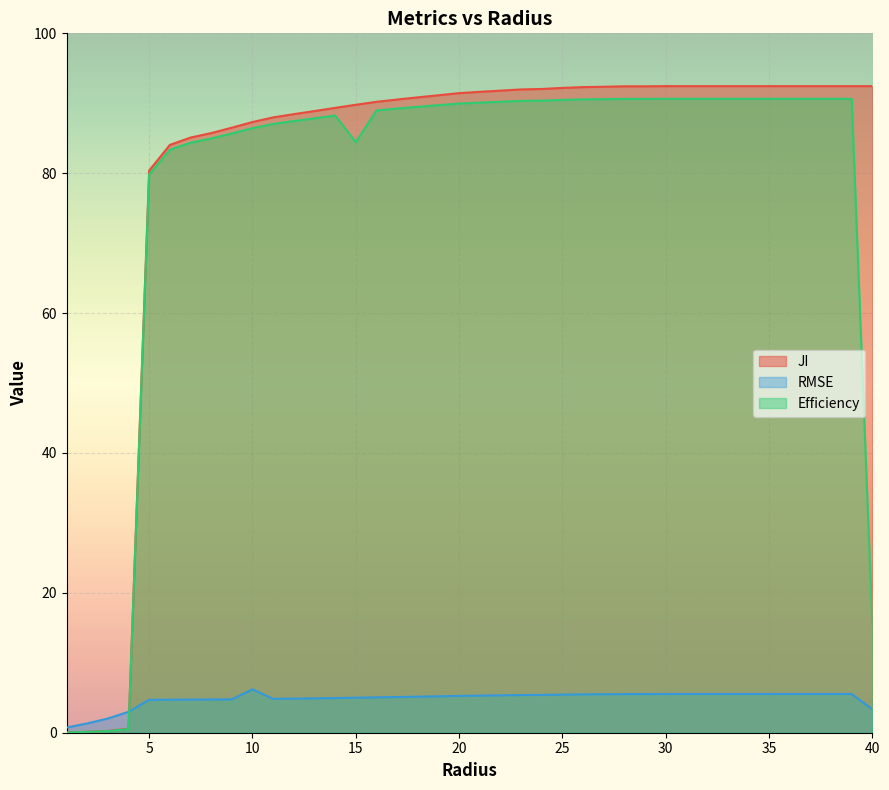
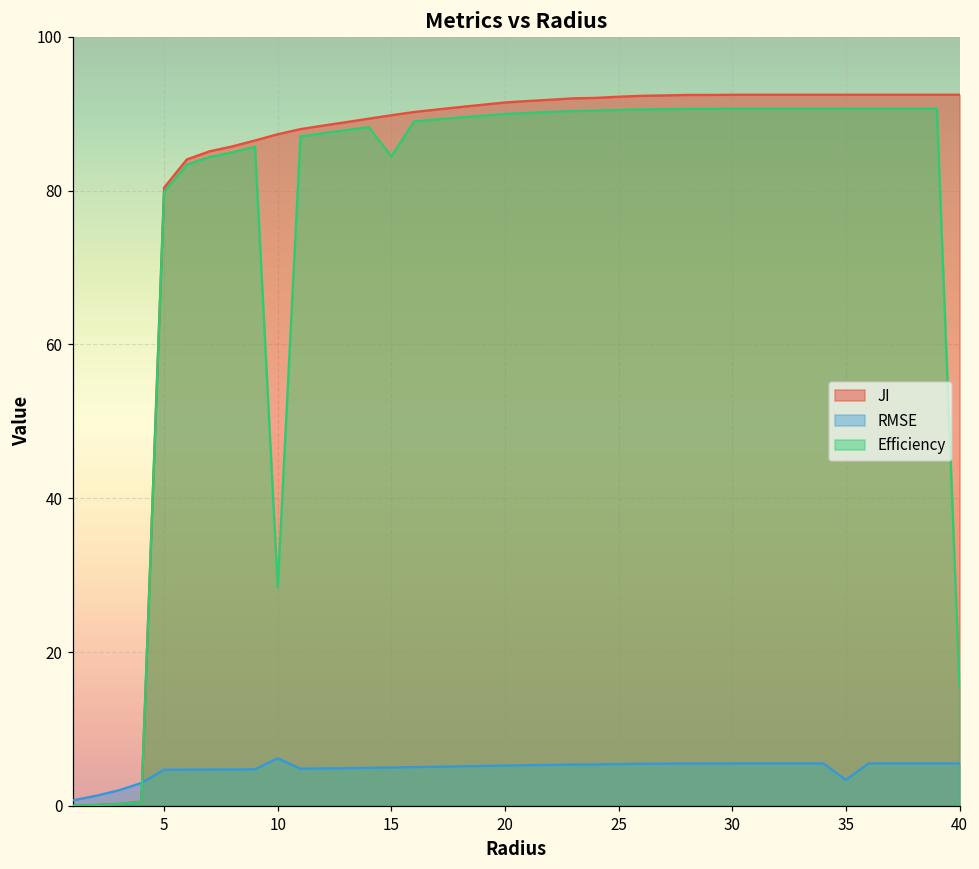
  {
    "JI": {
      "5": 80,
      "10": 87,
      "15": 90,
      "20": 91,
      "25": 92,
      "30": 92,
      "35": 92,
      "40": 92
    },
    "RMSE": {
      "5": 5,
      "10": 6,
      "15": 5,
      "20": 5,
      "25": 5,
      "30": 6,
-     "35": 6,
-     "40": 3
+     "35": 3,
+     "40": 6
    },
    "Efficiency": {
      "5": 80,
-     "10": 86,
+     "10": 28,
      "15": 84,
      "20": 90,
      "25": 90,
      "30": 91,
      "35": 91,
      "40": 16
    }
  }
